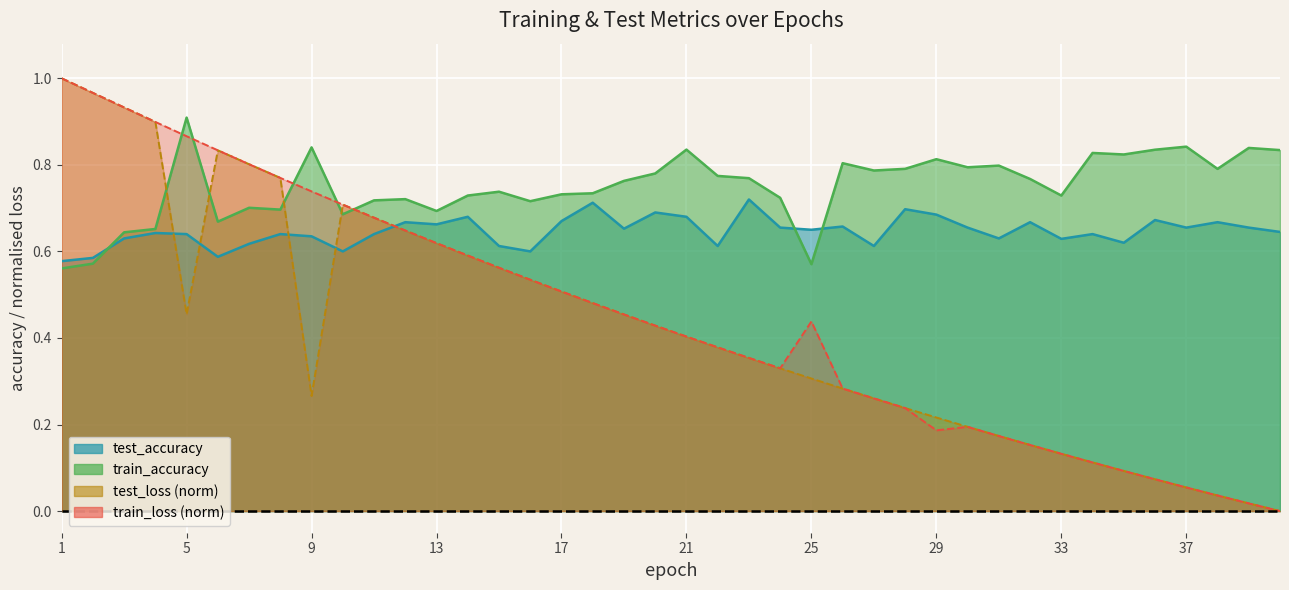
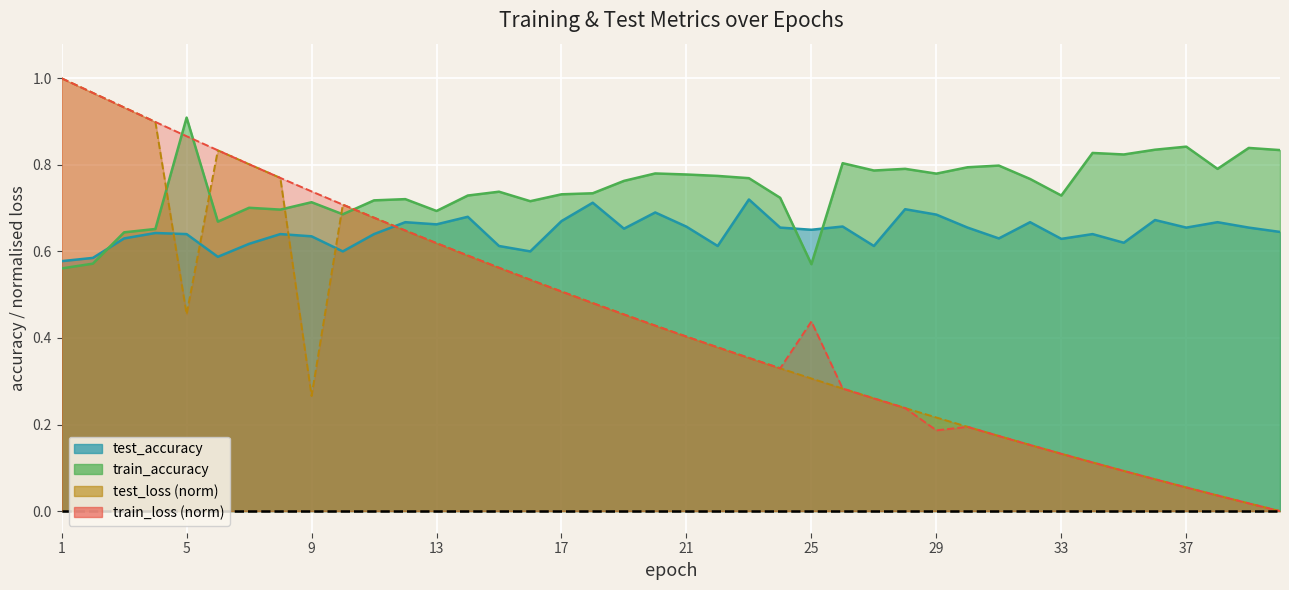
  {
    "test_accuracy": {
      "1": 0.58,
      "5": 0.64,
      "9": 0.63,
      "13": 0.66,
      "17": 0.67,
-     "21": 0.68,
+     "21": 0.66,
      "25": 0.65,
      "29": 0.69,
      "33": 0.63,
      "37": 0.66
    },
    "train_accuracy": {
      "1": 0.56,
      "5": 0.91,
-     "9": 0.84,
+     "9": 0.71,
      "13": 0.69,
      "17": 0.73,
-     "21": 0.84,
+     "21": 0.78,
      "25": 0.57,
-     "29": 0.81,
+     "29": 0.78,
      "33": 0.73,
      "37": 0.84
    },
    "test_loss (norm)": {
      "5": 0.45,
      "9": 0.27,
      "25": 0.31,
      "29": 0.22
    },
    "train_loss (norm)": {
      "5": 0.87,
      "9": 0.74,
      "25": 0.44,
      "29": 0.19
    }
  }
